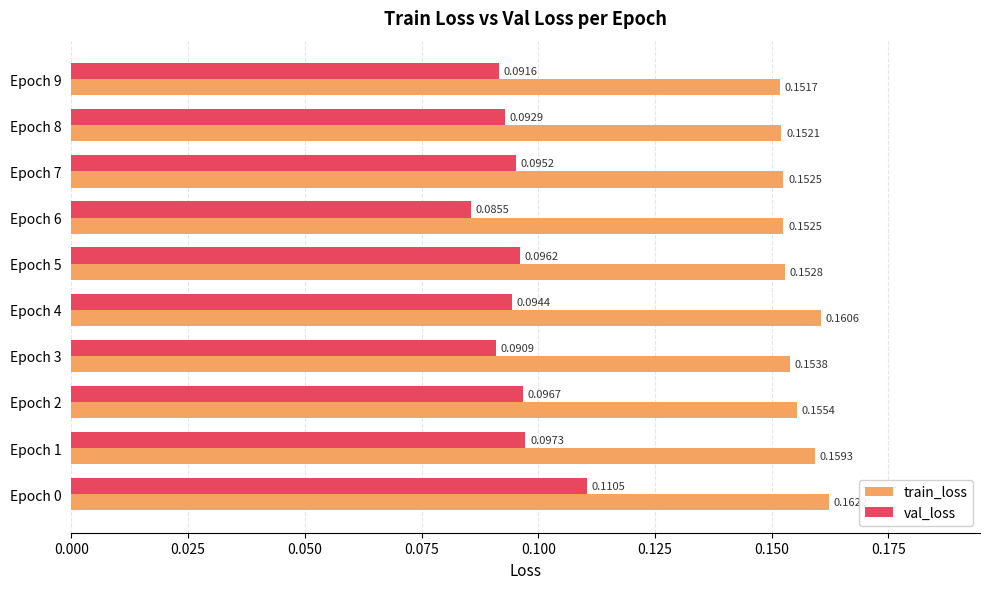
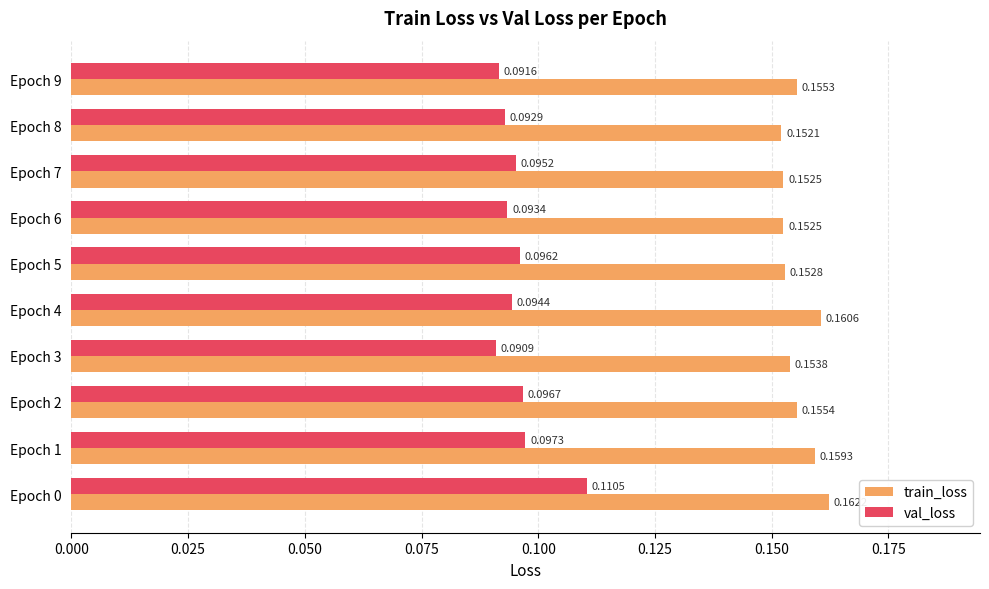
  {
    "train_loss": {
-     "Epoch 9": 0.1517,
+     "Epoch 9": 0.1553,
      "Epoch 8": 0.1521,
      "Epoch 7": 0.1525,
      "Epoch 6": 0.1525,
      "Epoch 5": 0.1528,
      "Epoch 4": 0.1606,
      "Epoch 3": 0.1538,
      "Epoch 2": 0.1554,
      "Epoch 1": 0.1593
    },
    "val_loss": {
      "Epoch 9": 0.0916,
      "Epoch 8": 0.0929,
      "Epoch 7": 0.0952,
-     "Epoch 6": 0.0855,
+     "Epoch 6": 0.0934,
      "Epoch 5": 0.0962,
      "Epoch 4": 0.0944,
      "Epoch 3": 0.0909,
      "Epoch 2": 0.0967,
      "Epoch 1": 0.0973,
      "Epoch 0": 0.1105
    }
  }
